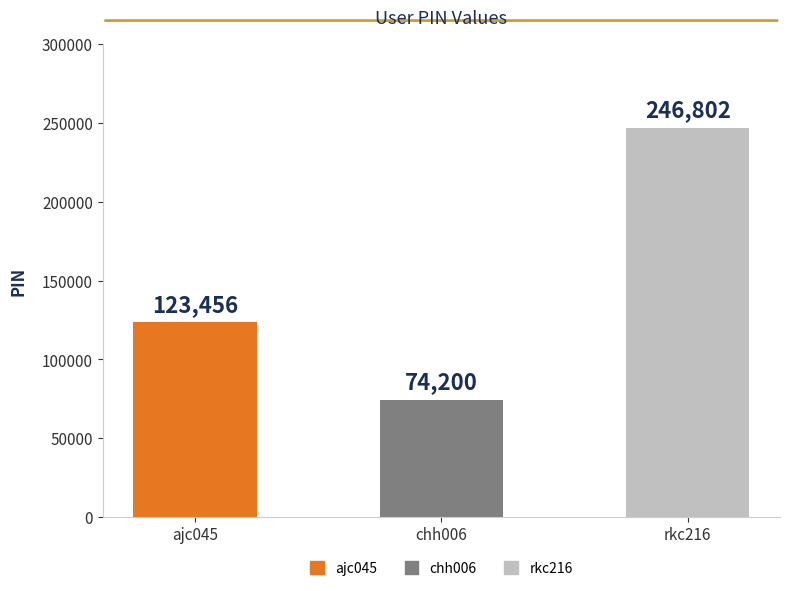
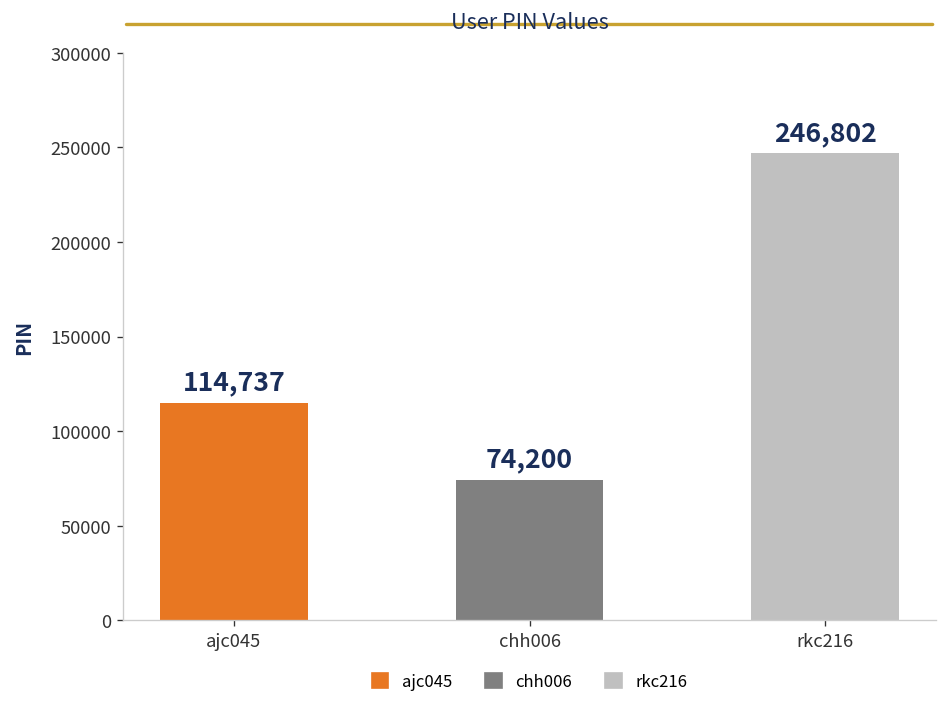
  {
-   "ajc045": "123,456",
+   "ajc045": "114,737",
    "chh006": "74,200",
    "rkc216": "246,802"
  }
